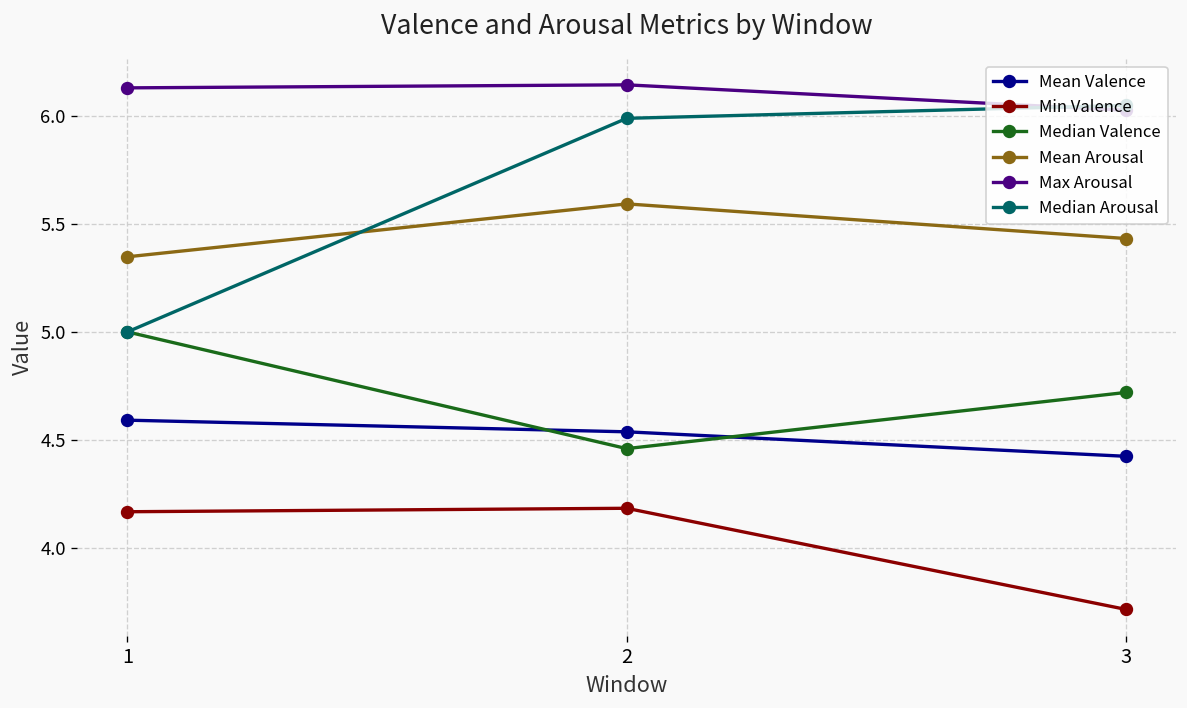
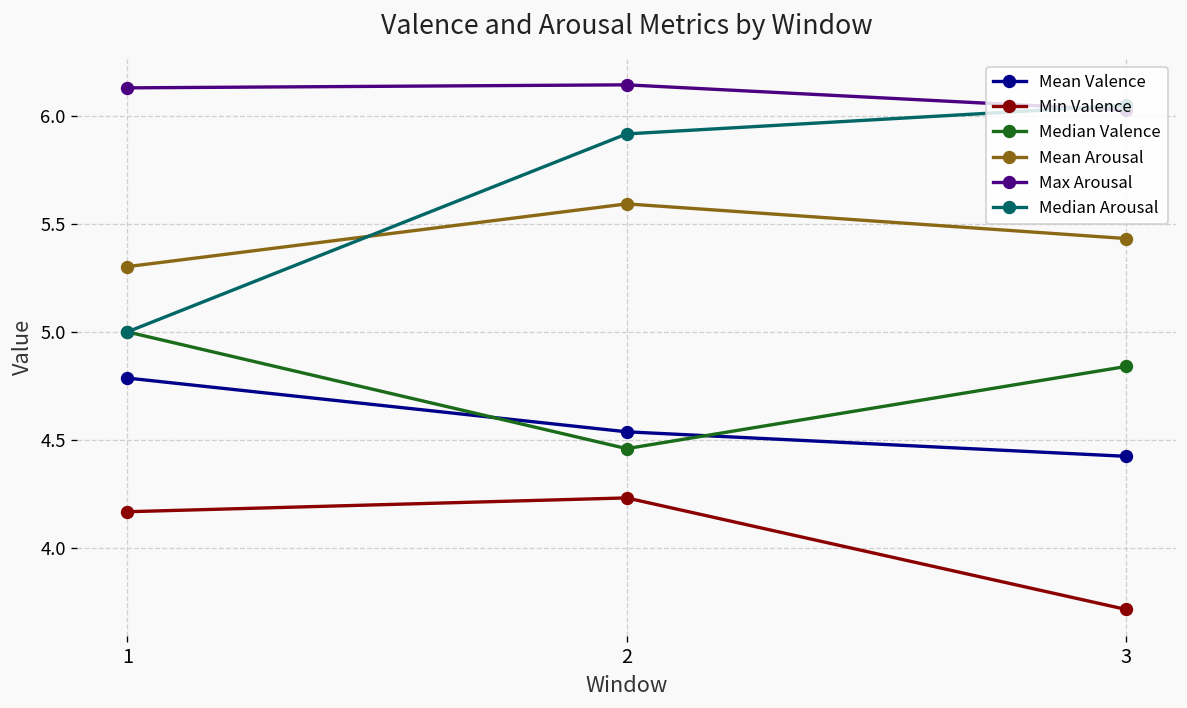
  {
    "Mean Valence": {
-     "1": 4.59,
+     "1": 4.79,
      "2": 4.54,
      "3": 4.42
    },
    "Min Valence": {
      "1": 4.17,
-     "2": 4.18,
+     "2": 4.23,
      "3": 3.72
    },
    "Median Valence": {
      "2": 4.46,
-     "3": 4.72
+     "3": 4.84
    },
    "Mean Arousal": {
-     "1": 5.35,
+     "1": 5.30,
      "2": 5.59,
      "3": 5.43
    },
    "Max Arousal": {
      "1": 6.13,
      "2": 6.14
    },
    "Median Arousal": {
-     "2": 5.99
+     "2": 5.92
    }
  }
